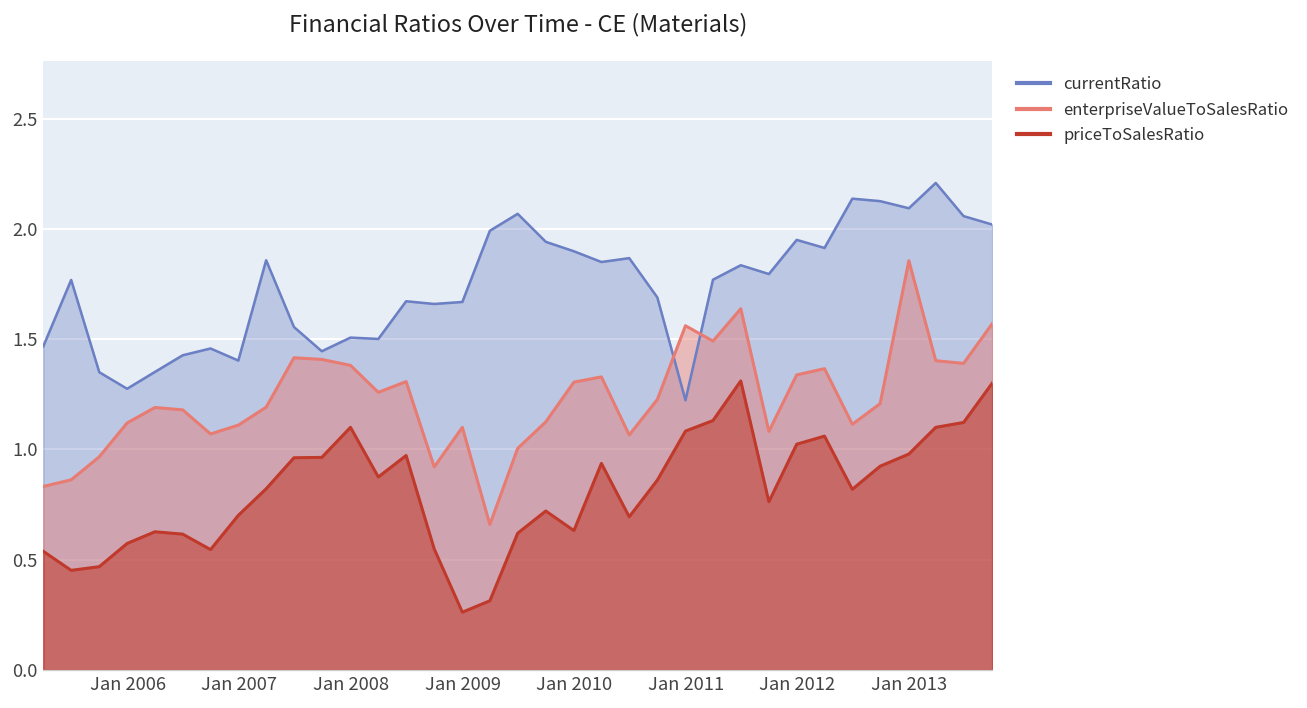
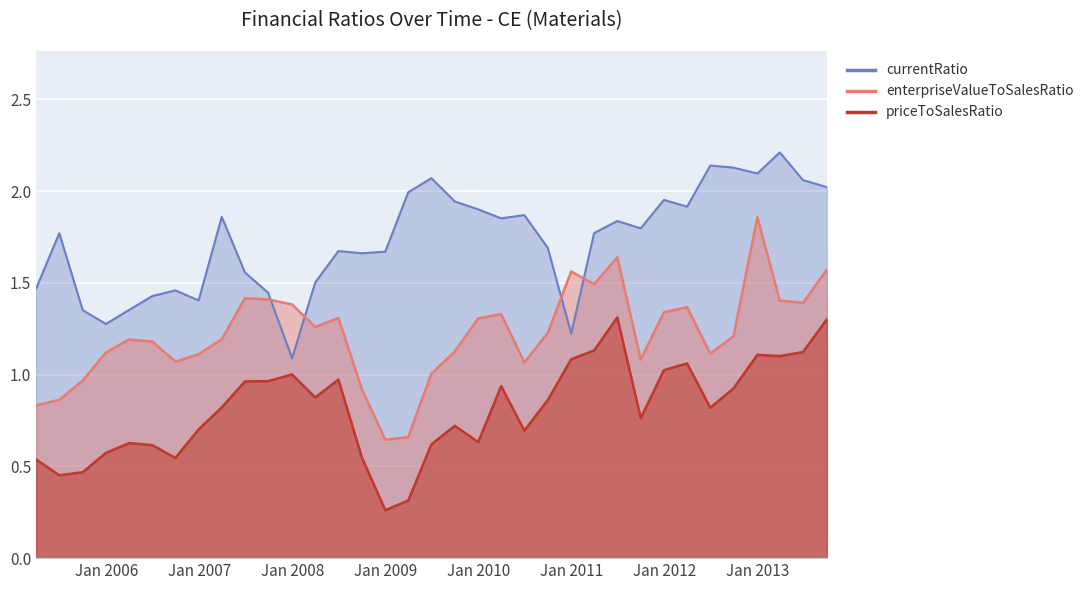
  {
    "currentRatio": {
-     "Jan 2008": 1.51,
+     "Jan 2008": 1.09,
      "Jan 2009": 1.67,
      "Jan 2010": 1.90,
      "Jan 2011": 1.22,
      "Jan 2013": 2.10
    },
    "enterpriseValueToSalesRatio": {
      "Jan 2008": 1.38,
-     "Jan 2009": 1.10,
+     "Jan 2009": 0.65,
      "Jan 2010": 1.31,
      "Jan 2011": 1.56,
      "Jan 2013": 1.86
    },
    "priceToSalesRatio": {
-     "Jan 2008": 1.10,
+     "Jan 2008": 1.00,
      "Jan 2009": 0.26,
      "Jan 2010": 0.63,
      "Jan 2011": 1.08,
-     "Jan 2013": 0.98
+     "Jan 2013": 1.11
    }
  }
